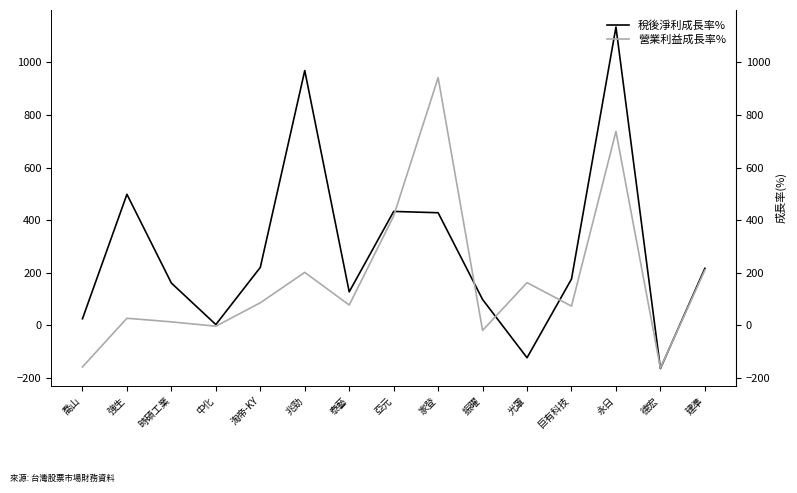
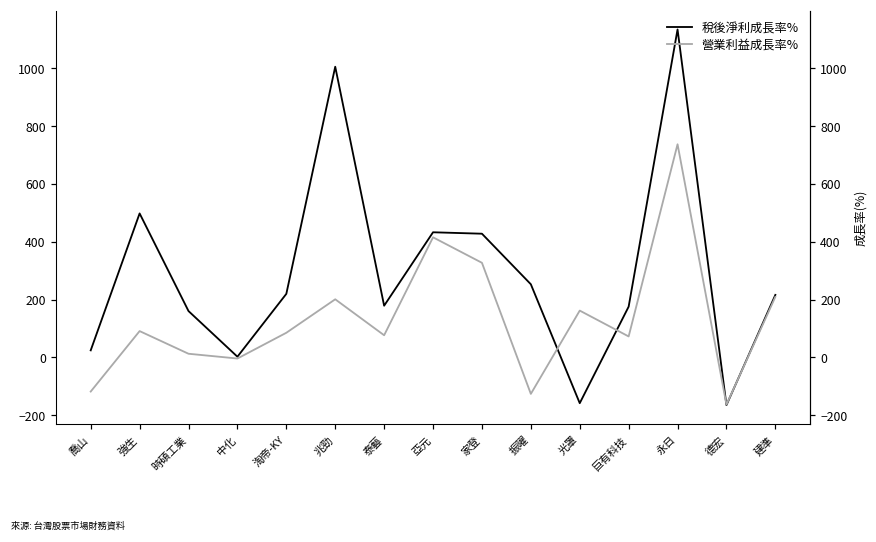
  {
    "稅後淨利成長率%": {
      "喬山": 20,
      "強生": 500,
      "時碩工業": 160,
      "淘帝-KY": 220,
-     "兆勁": 970,
-     "泰藝": 130,
+     "兆勁": 1010,
+     "泰藝": 180,
      "亞元": 430,
      "家登": 430,
-     "振曜": 100,
-     "光罩": -120,
+     "振曜": 250,
+     "光罩": -160,
      "巨有科技": 180,
      "永日": 1130
    },
    "營業利益成長率%": {
-     "喬山": -160,
-     "強生": 30,
+     "喬山": -120,
+     "強生": 90,
      "時碩工業": 10,
      "淘帝-KY": 90,
      "兆勁": 200,
      "泰藝": 80,
      "亞元": 420,
-     "家登": 940,
-     "振曜": -20,
+     "家登": 330,
+     "振曜": -130,
      "光罩": 160,
      "巨有科技": 70,
      "永日": 740
    }
  }
